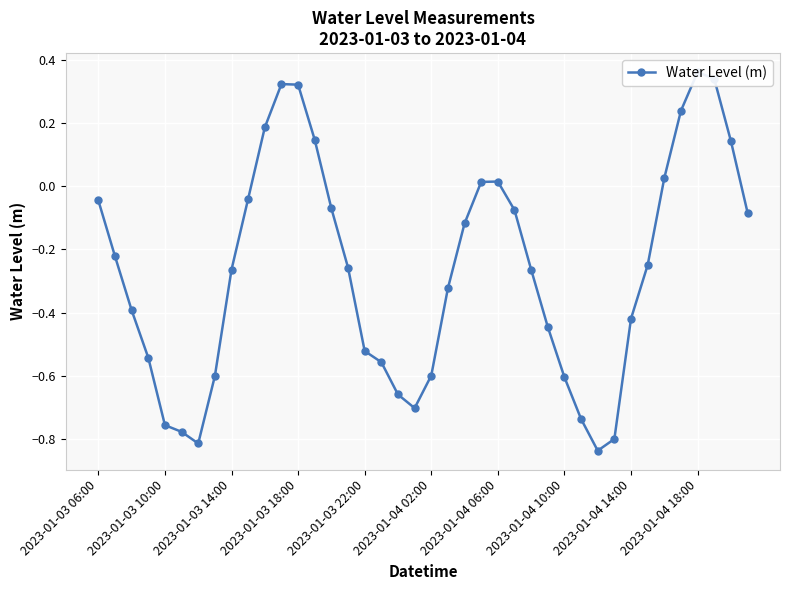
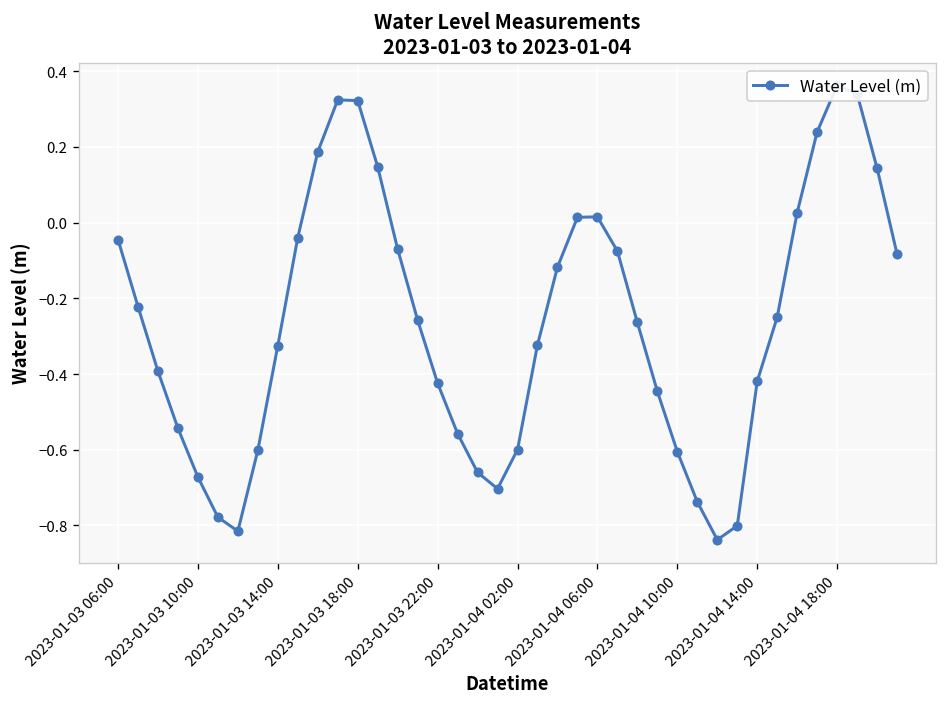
  {
    "2023-01-03 06:00": -0.04,
-   "2023-01-03 10:00": -0.76,
-   "2023-01-03 14:00": -0.26,
+   "2023-01-03 10:00": -0.67,
+   "2023-01-03 14:00": -0.32,
    "2023-01-03 18:00": 0.32,
-   "2023-01-03 22:00": -0.52,
+   "2023-01-03 22:00": -0.42,
    "2023-01-04 02:00": -0.60,
    "2023-01-04 06:00": 0.02,
    "2023-01-04 10:00": -0.61,
    "2023-01-04 14:00": -0.42
  }
